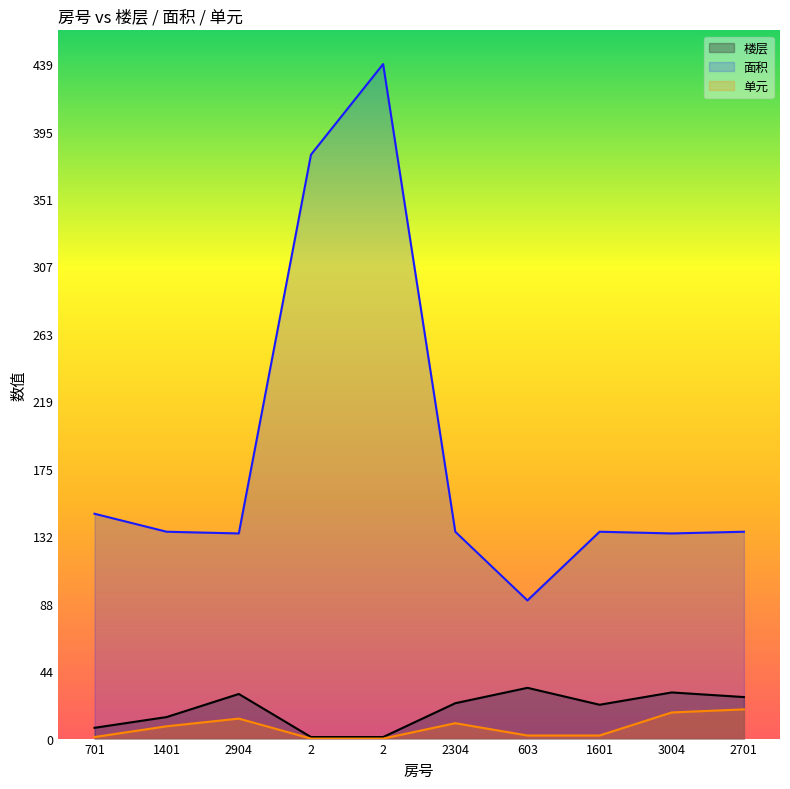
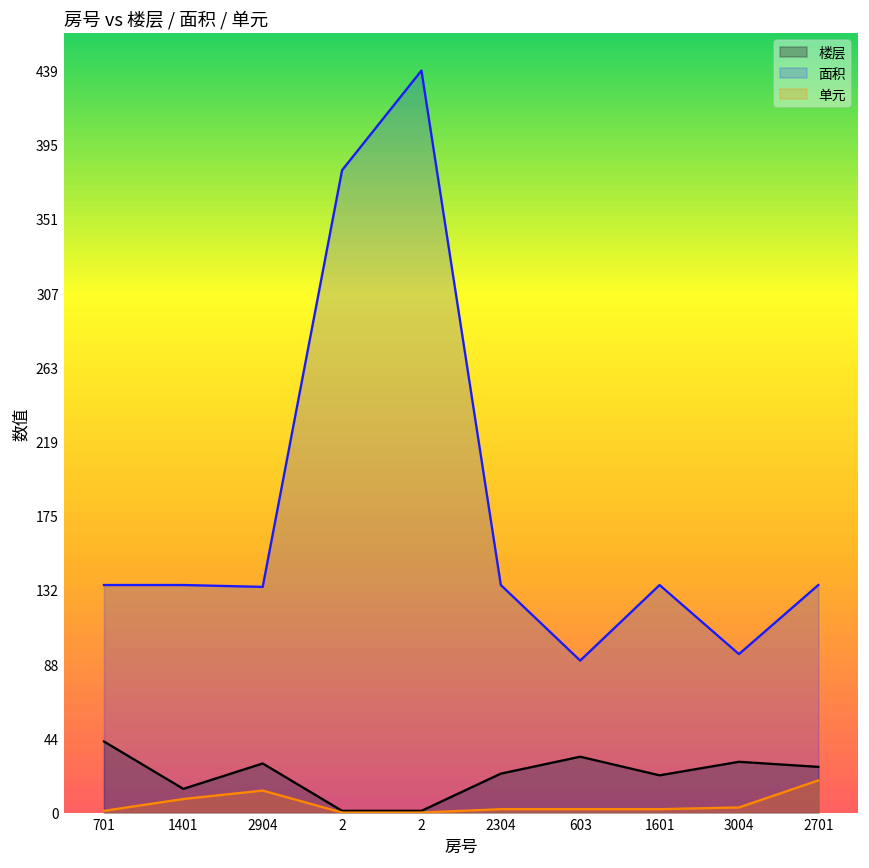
  {
    "楼层": {
-     "701": 7,
+     "701": 42,
      "1401": 14,
      "2904": 29,
      "2304": 23,
      "603": 33,
      "1601": 22,
      "3004": 30,
      "2701": 27
    },
    "面积": {
-     "701": 146,
+     "701": 135,
      "1401": 135,
      "2904": 133,
      "2304": 135,
      "603": 90,
      "1601": 135,
-     "3004": 133,
+     "3004": 94,
      "2701": 135
    },
    "单元": {
      "701": 1,
      "1401": 8,
      "2904": 13,
-     "2304": 10,
+     "2304": 2,
      "603": 2,
      "1601": 2,
-     "3004": 17,
+     "3004": 3,
      "2701": 19
    }
  }
